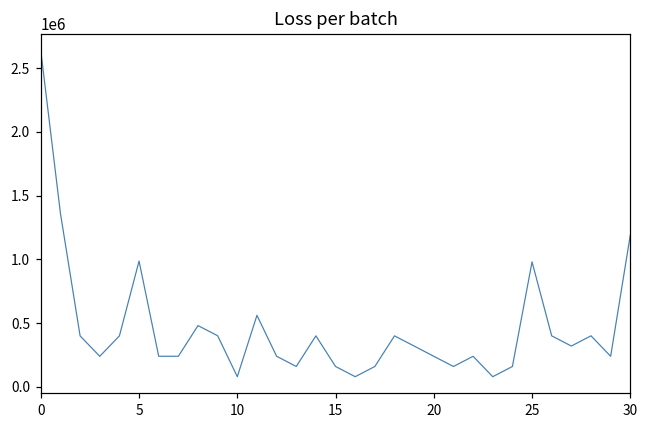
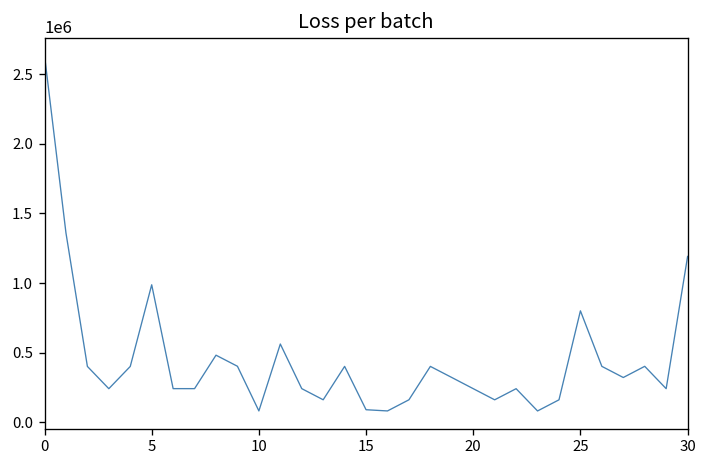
  {
    "0": 2640000,
    "5": 990000,
    "10": 80000,
-   "15": 160000,
+   "15": 90000,
    "20": 240000,
-   "25": 980000,
+   "25": 800000,
    "30": 1190000
  }
